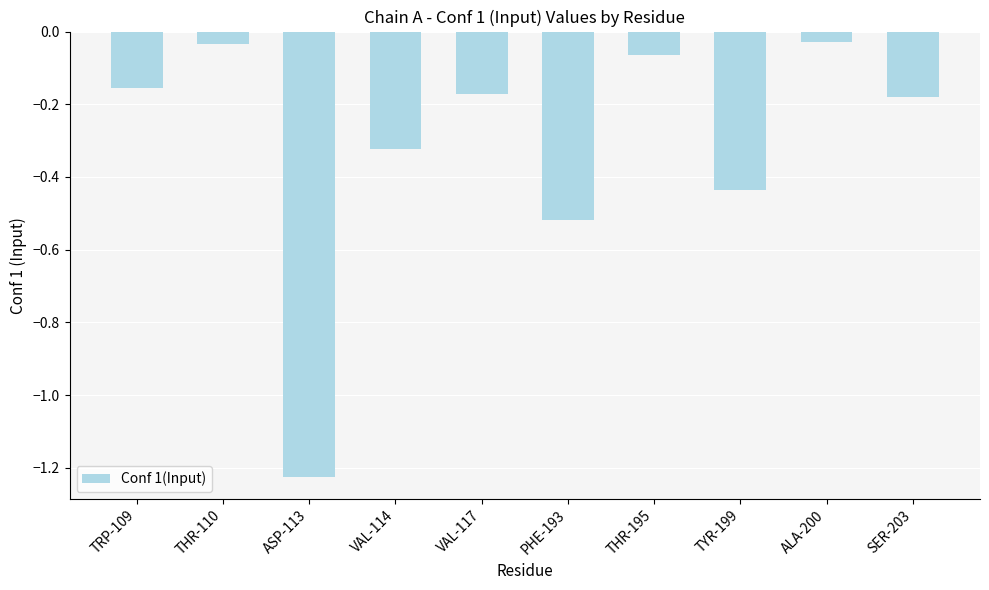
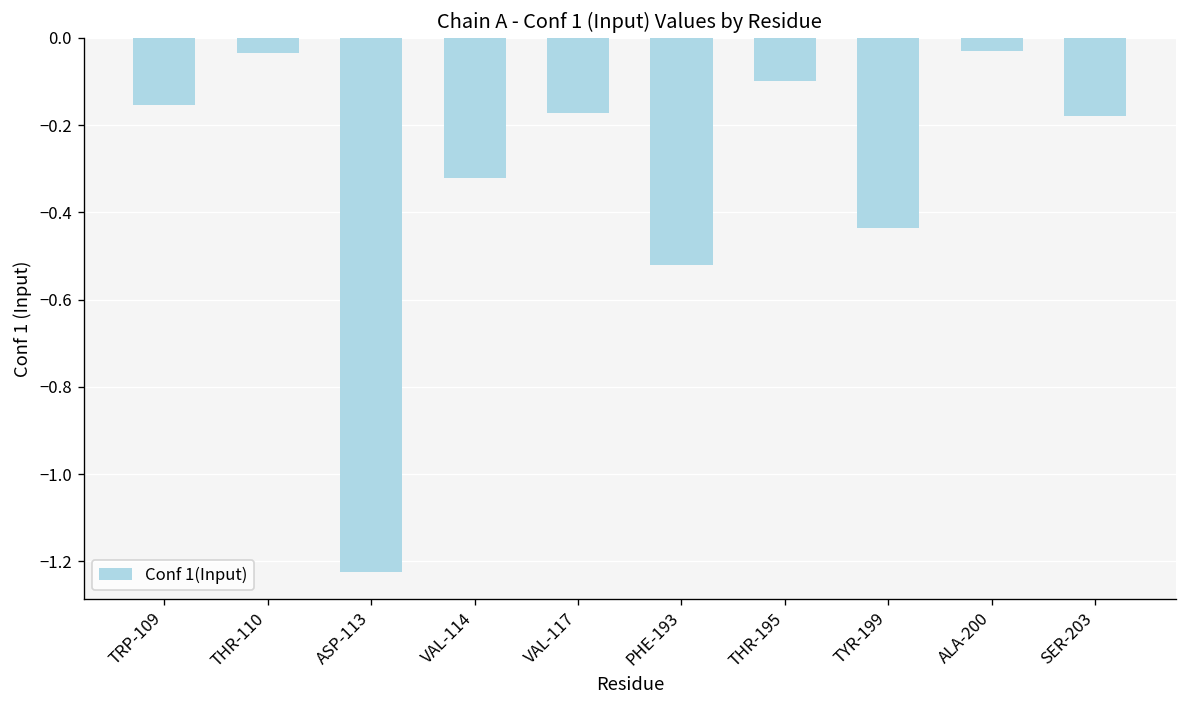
  {
    "TRP-109": -0.15,
    "THR-110": -0.04,
    "ASP-113": -1.22,
    "VAL-114": -0.32,
    "VAL-117": -0.17,
    "PHE-193": -0.52,
-   "THR-195": -0.07,
+   "THR-195": -0.10,
    "TYR-199": -0.44,
    "ALA-200": -0.03,
    "SER-203": -0.18
  }
